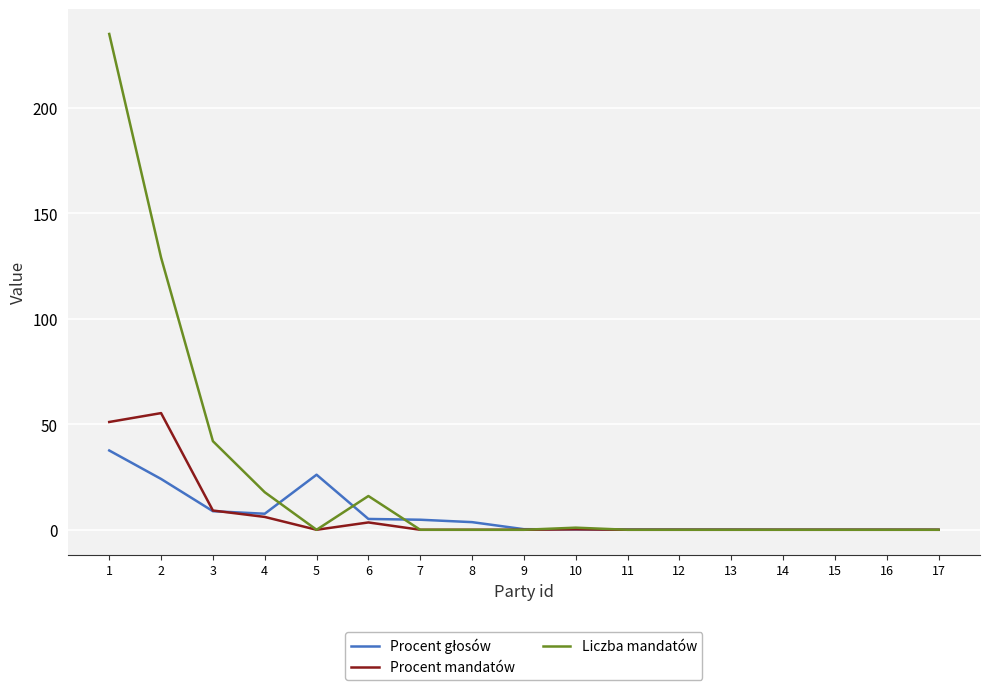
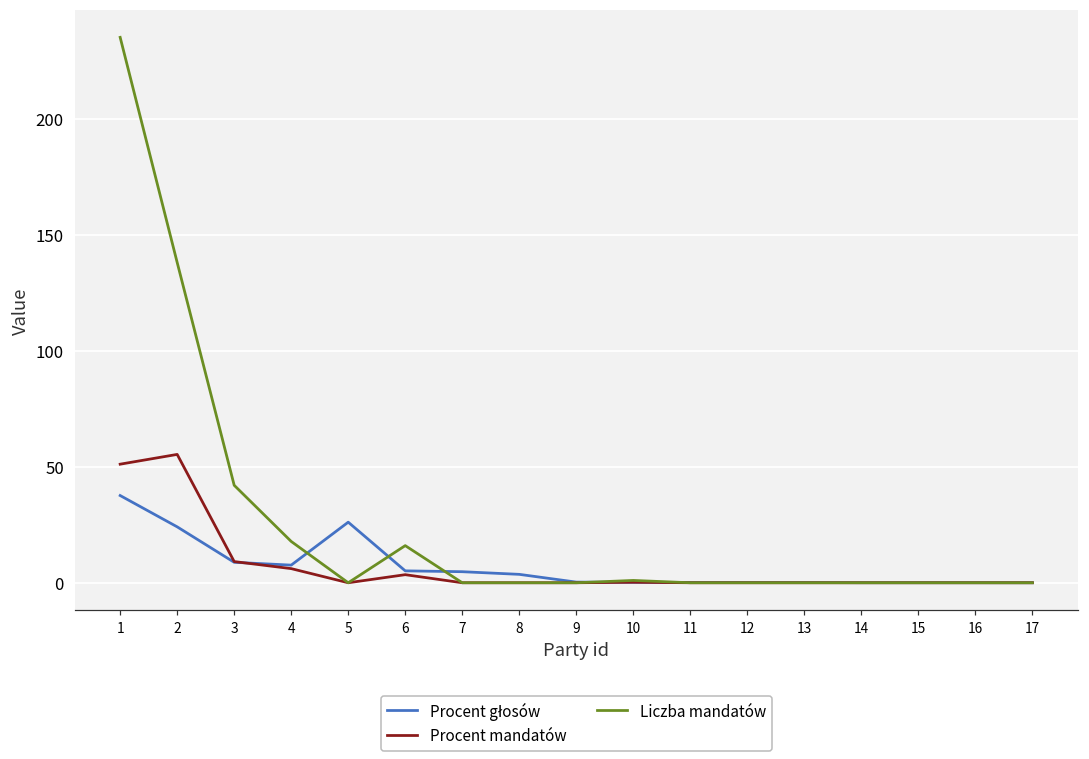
  {
    "Procent głosów": {
      "1": 38,
      "2": 24,
      "4": 8,
      "5": 26,
      "6": 5,
      "7": 5,
      "8": 4
    },
    "Procent mandatów": {
      "1": 51,
      "2": 55,
      "4": 6,
      "6": 3
    },
    "Liczba mandatów": {
      "1": 235,
-     "2": 129,
+     "2": 138,
      "3": 42,
      "4": 18,
      "6": 16
    }
  }
